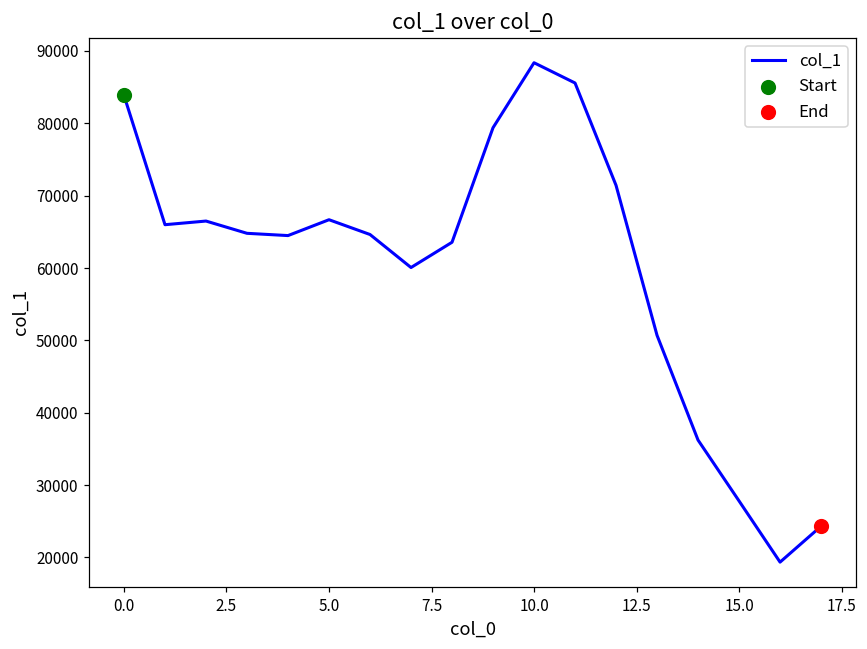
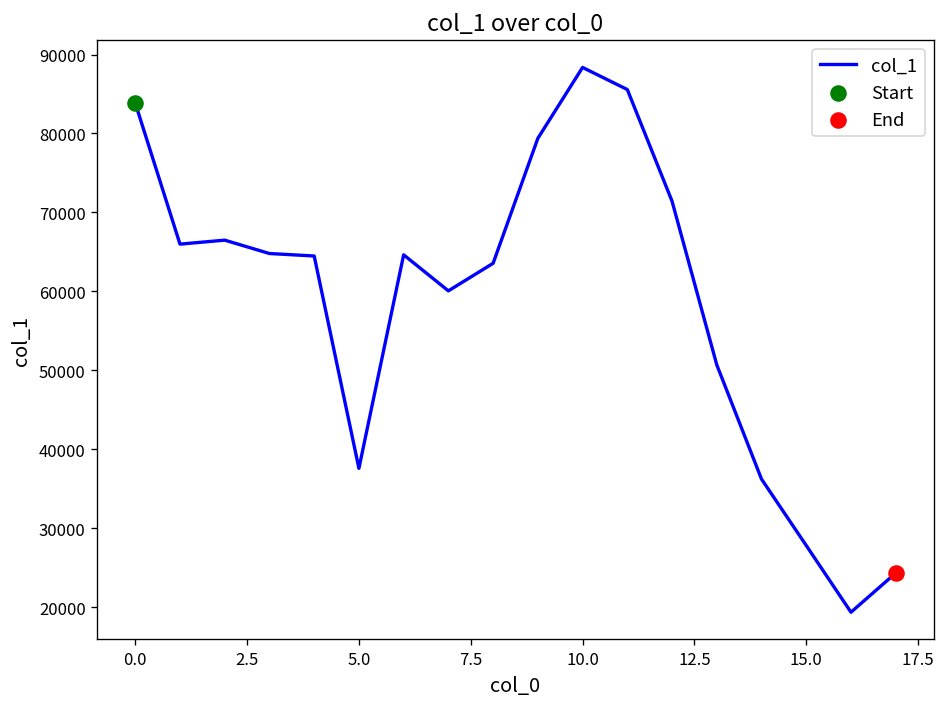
  {
    "col_1": {
-     "5.0": 67000,
+     "5.0": 38000,
      "10.0": 88000,
      "15.0": 28000
    }
  }
